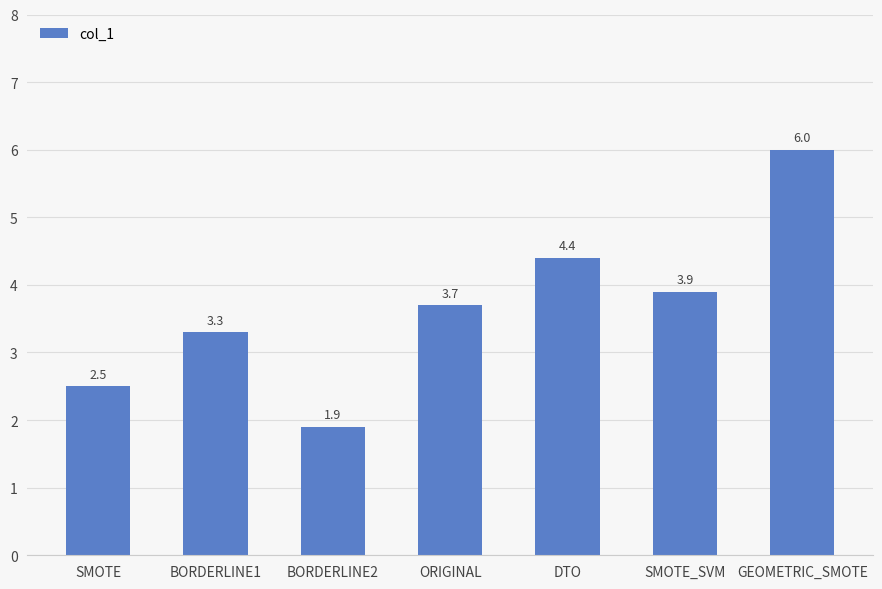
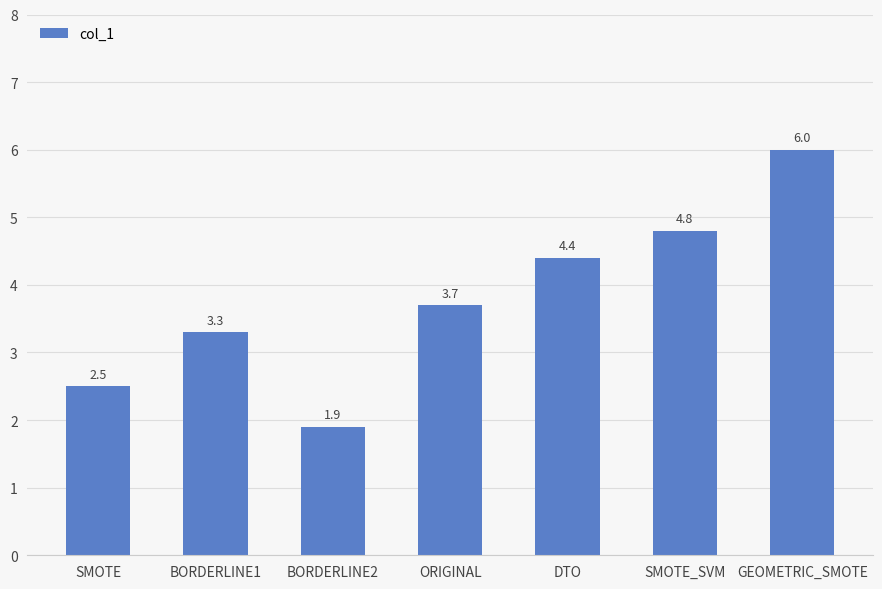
  {
    "SMOTE": 2.5,
    "BORDERLINE1": 3.3,
    "BORDERLINE2": 1.9,
    "ORIGINAL": 3.7,
    "DTO": 4.4,
-   "SMOTE_SVM": 3.9,
+   "SMOTE_SVM": 4.8,
    "GEOMETRIC_SMOTE": 6.0
  }
